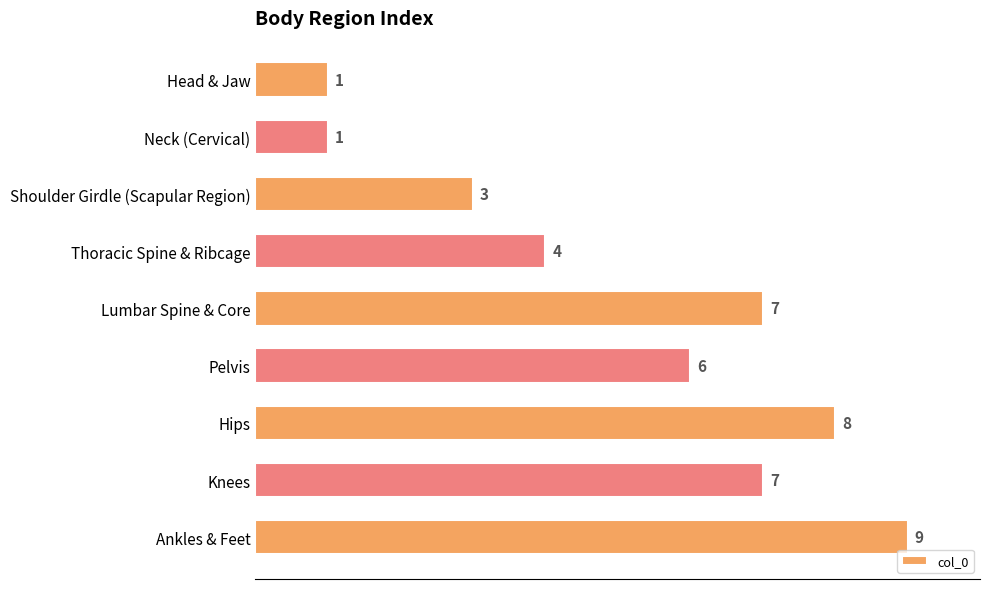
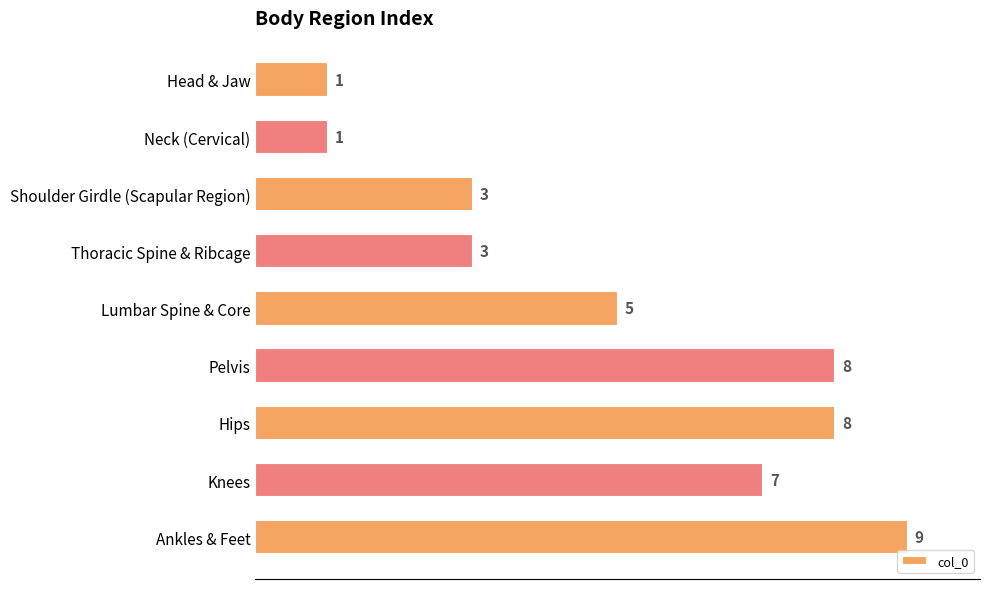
  {
    "Head & Jaw": 1,
    "Neck (Cervical)": 1,
    "Shoulder Girdle (Scapular Region)": 3,
-   "Thoracic Spine & Ribcage": 4,
-   "Lumbar Spine & Core": 7,
-   "Pelvis": 6,
+   "Thoracic Spine & Ribcage": 3,
+   "Lumbar Spine & Core": 5,
+   "Pelvis": 8,
    "Hips": 8,
    "Knees": 7,
    "Ankles & Feet": 9
  }
